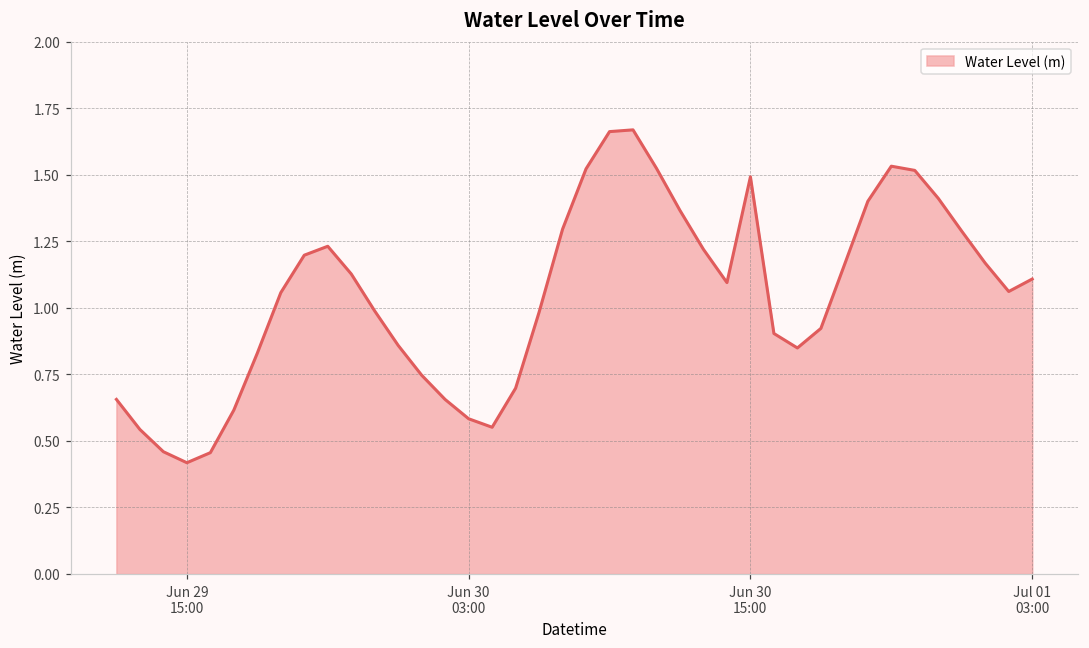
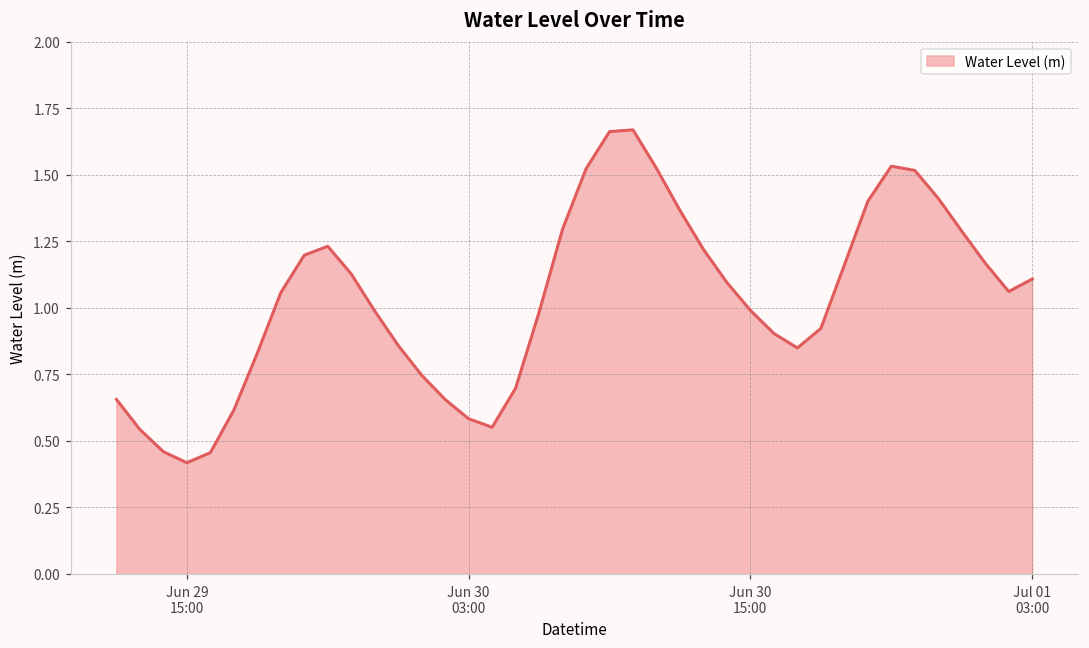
  {
    "Jun 29 15:00": 0.42,
    "Jun 30 03:00": 0.58,
-   "Jun 30 15:00": 1.49,
+   "Jun 30 15:00": 0.99,
    "Jul 01 03:00": 1.11
  }
